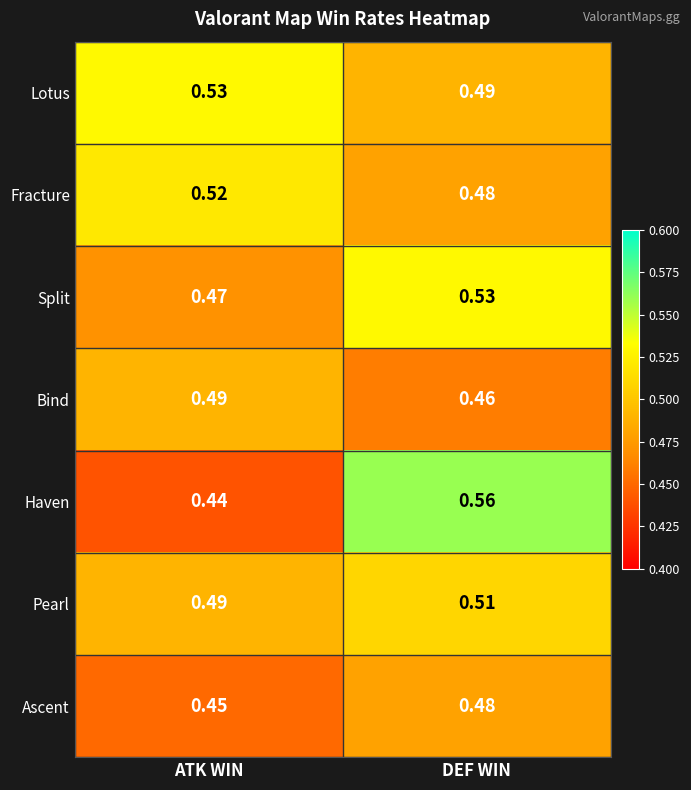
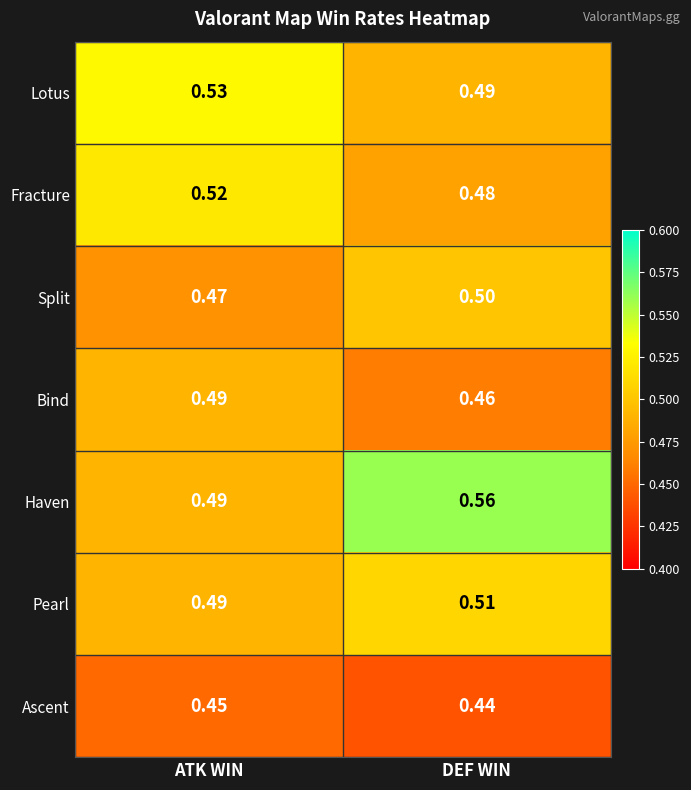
  {
    "Lotus": {
      "ATK WIN": 0.53,
      "DEF WIN": 0.49
    },
    "Fracture": {
      "ATK WIN": 0.52,
      "DEF WIN": 0.48
    },
    "Split": {
      "ATK WIN": 0.47,
-     "DEF WIN": 0.53
+     "DEF WIN": 0.50
    },
    "Bind": {
      "ATK WIN": 0.49,
      "DEF WIN": 0.46
    },
    "Haven": {
-     "ATK WIN": 0.44,
+     "ATK WIN": 0.49,
      "DEF WIN": 0.56
    },
    "Pearl": {
      "ATK WIN": 0.49,
      "DEF WIN": 0.51
    },
    "Ascent": {
      "ATK WIN": 0.45,
-     "DEF WIN": 0.48
+     "DEF WIN": 0.44
    }
  }
